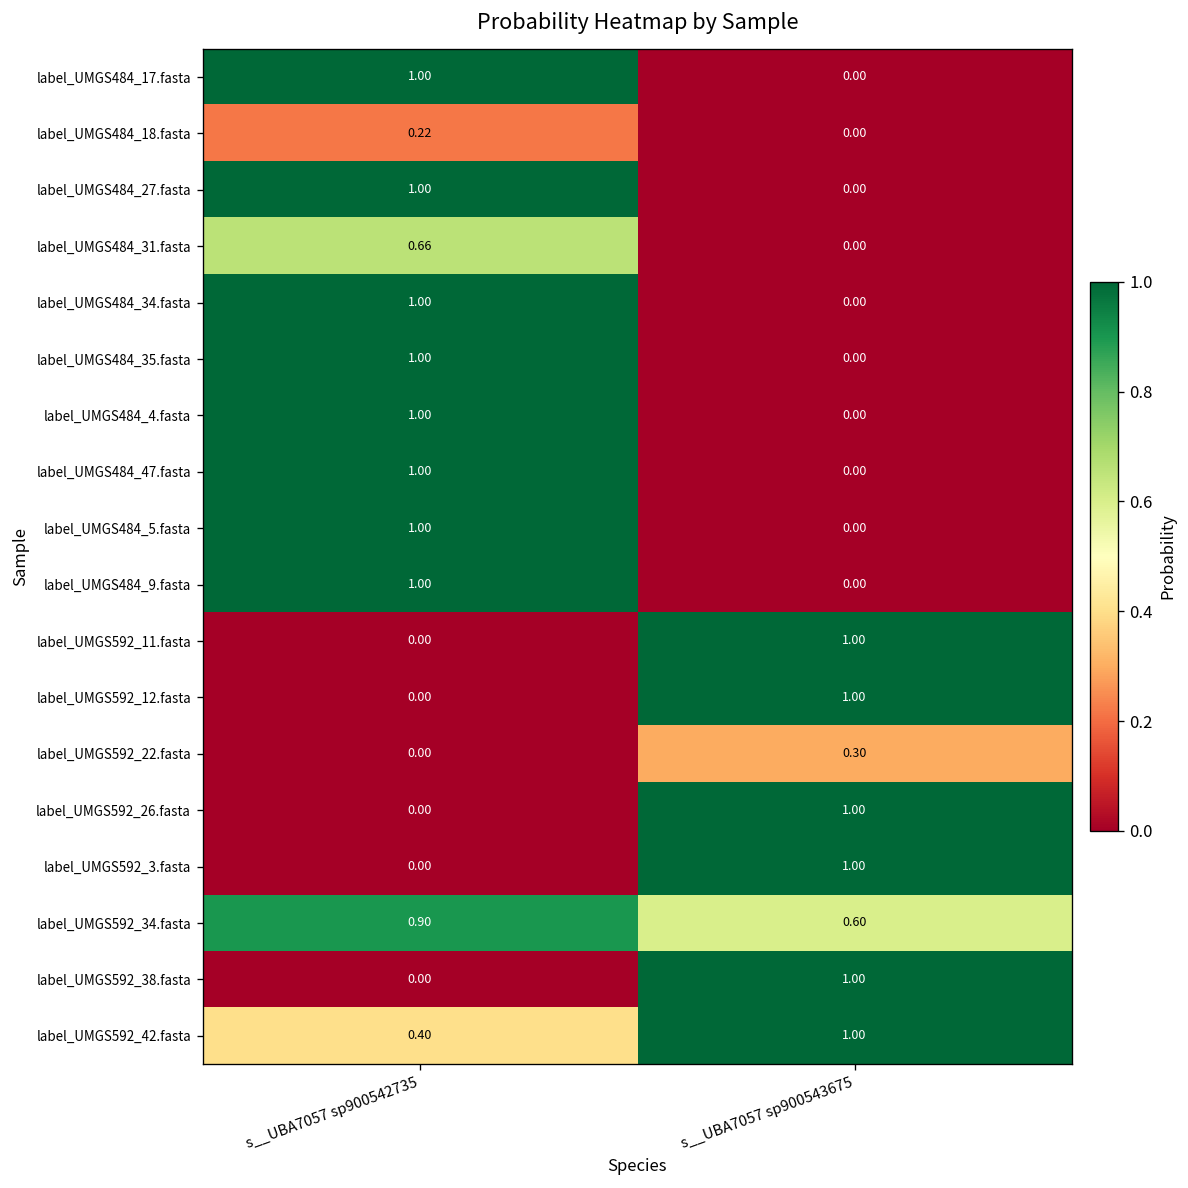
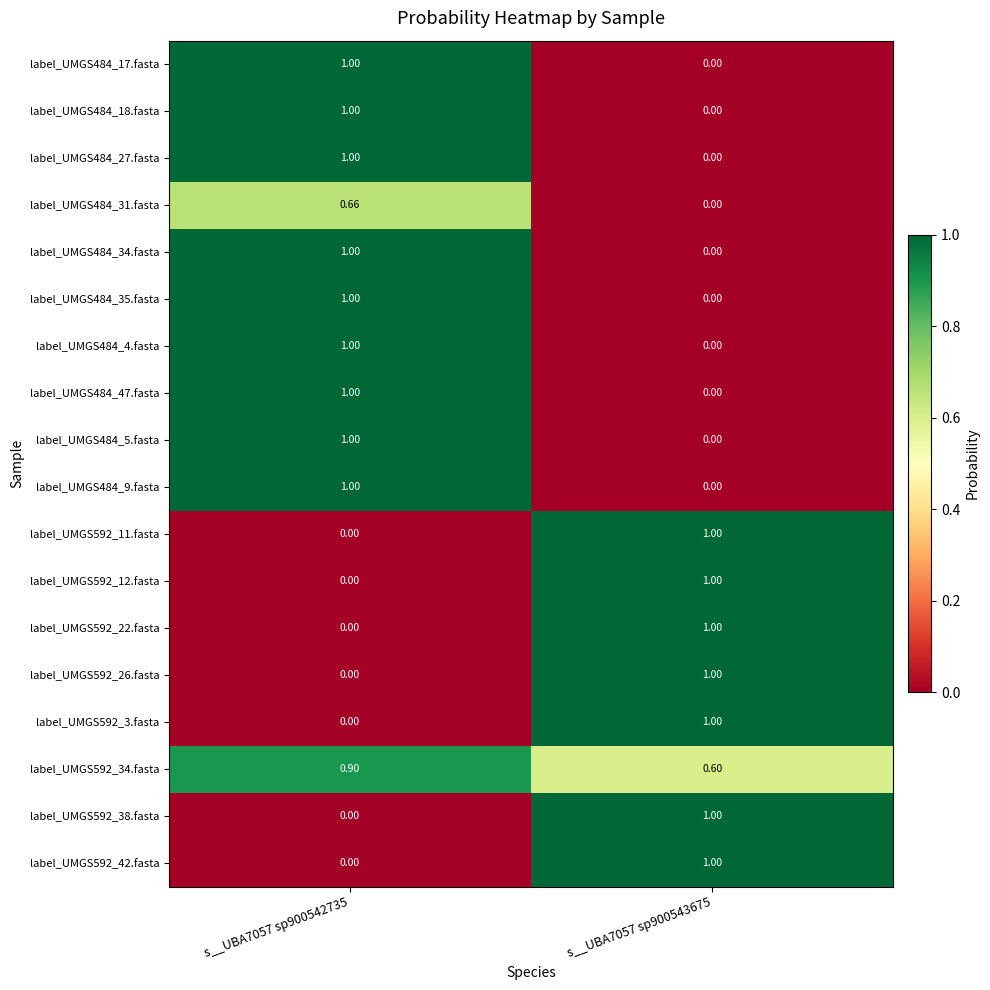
  {
    "label_UMGS484_17.fasta": {
      "s__UBA7057 sp900542735": 1.00,
      "s__UBA7057 sp900543675": 0.00
    },
    "label_UMGS484_18.fasta": {
-     "s__UBA7057 sp900542735": 0.22,
+     "s__UBA7057 sp900542735": 1.00,
      "s__UBA7057 sp900543675": 0.00
    },
    "label_UMGS484_27.fasta": {
      "s__UBA7057 sp900542735": 1.00,
      "s__UBA7057 sp900543675": 0.00
    },
    "label_UMGS484_31.fasta": {
      "s__UBA7057 sp900542735": 0.66,
      "s__UBA7057 sp900543675": 0.00
    },
    "label_UMGS484_34.fasta": {
      "s__UBA7057 sp900542735": 1.00,
      "s__UBA7057 sp900543675": 0.00
    },
    "label_UMGS484_35.fasta": {
      "s__UBA7057 sp900542735": 1.00,
      "s__UBA7057 sp900543675": 0.00
    },
    "label_UMGS484_4.fasta": {
      "s__UBA7057 sp900542735": 1.00,
      "s__UBA7057 sp900543675": 0.00
    },
    "label_UMGS484_47.fasta": {
      "s__UBA7057 sp900542735": 1.00,
      "s__UBA7057 sp900543675": 0.00
    },
    "label_UMGS484_5.fasta": {
      "s__UBA7057 sp900542735": 1.00,
      "s__UBA7057 sp900543675": 0.00
    },
    "label_UMGS484_9.fasta": {
      "s__UBA7057 sp900542735": 1.00,
      "s__UBA7057 sp900543675": 0.00
    },
    "label_UMGS592_11.fasta": {
      "s__UBA7057 sp900542735": 0.00,
      "s__UBA7057 sp900543675": 1.00
    },
    "label_UMGS592_12.fasta": {
      "s__UBA7057 sp900542735": 0.00,
      "s__UBA7057 sp900543675": 1.00
    },
    "label_UMGS592_22.fasta": {
      "s__UBA7057 sp900542735": 0.00,
-     "s__UBA7057 sp900543675": 0.30
+     "s__UBA7057 sp900543675": 1.00
    },
    "label_UMGS592_26.fasta": {
      "s__UBA7057 sp900542735": 0.00,
      "s__UBA7057 sp900543675": 1.00
    },
    "label_UMGS592_3.fasta": {
      "s__UBA7057 sp900542735": 0.00,
      "s__UBA7057 sp900543675": 1.00
    },
    "label_UMGS592_34.fasta": {
      "s__UBA7057 sp900542735": 0.90,
      "s__UBA7057 sp900543675": 0.60
    },
    "label_UMGS592_38.fasta": {
      "s__UBA7057 sp900542735": 0.00,
      "s__UBA7057 sp900543675": 1.00
    },
    "label_UMGS592_42.fasta": {
-     "s__UBA7057 sp900542735": 0.40,
+     "s__UBA7057 sp900542735": 0.00,
      "s__UBA7057 sp900543675": 1.00
    }
  }
